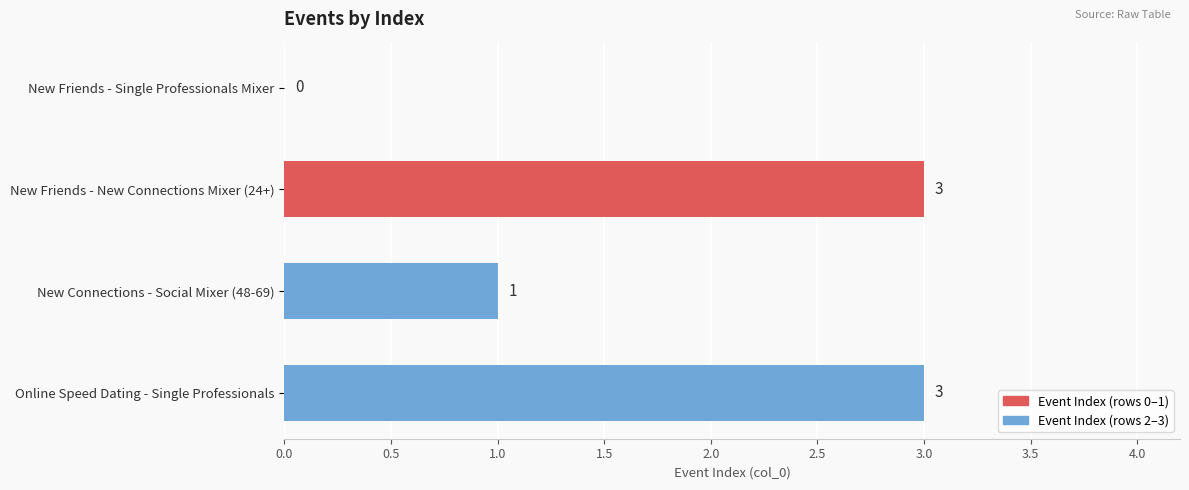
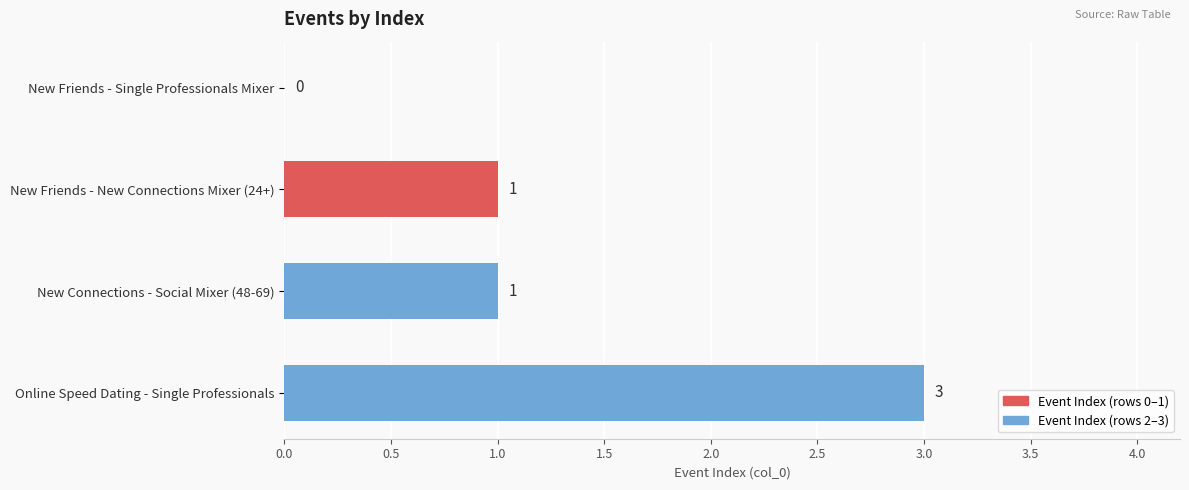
  {
    "New Friends - Single Professionals Mixer": 0,
-   "New Friends - New Connections Mixer (24+)": 3,
+   "New Friends - New Connections Mixer (24+)": 1,
    "New Connections - Social Mixer (48-69)": 1,
    "Online Speed Dating - Single Professionals": 3
  }
